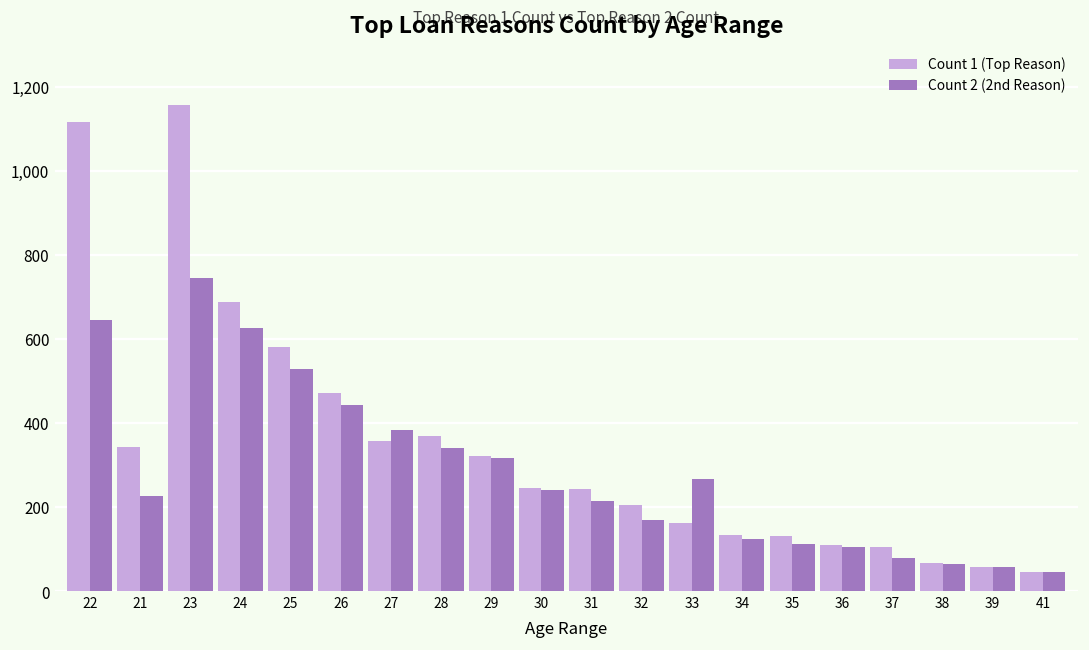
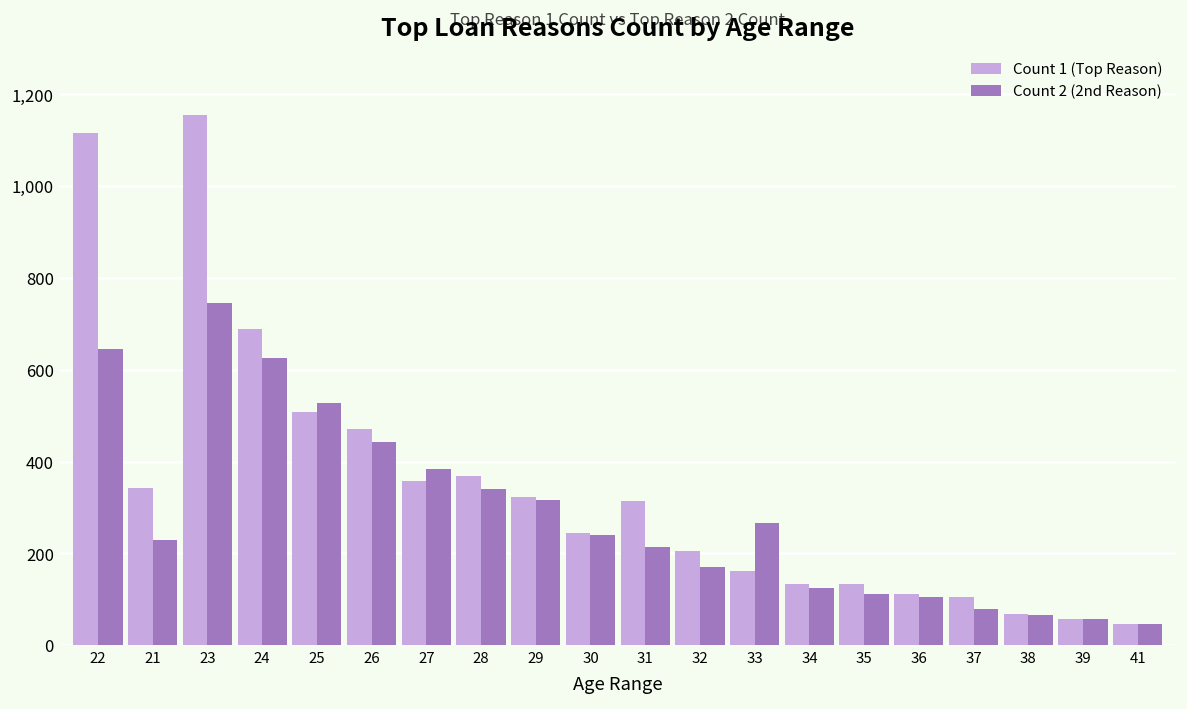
  {
    "Count 1 (Top Reason)": {
      "22": "1,120",
      "21": "340",
      "23": "1,160",
      "24": "690",
-     "25": "580",
+     "25": "510",
      "26": "470",
      "27": "360",
      "28": "370",
      "29": "320",
      "30": "250",
-     "31": "240",
+     "31": "310",
      "32": "210",
      "33": "160",
      "34": "130",
      "35": "130",
      "36": "110",
      "37": "110",
      "38": "70",
      "39": "60",
      "41": "50"
    },
    "Count 2 (2nd Reason)": {
      "22": "650",
      "21": "230",
      "23": "750",
      "24": "630",
      "25": "530",
      "26": "440",
      "27": "380",
      "28": "340",
      "29": "320",
      "30": "240",
      "31": "210",
      "32": "170",
      "33": "270",
      "34": "130",
      "35": "110",
      "36": "110",
      "37": "80",
      "38": "70",
      "39": "60",
      "41": "50"
    }
  }
